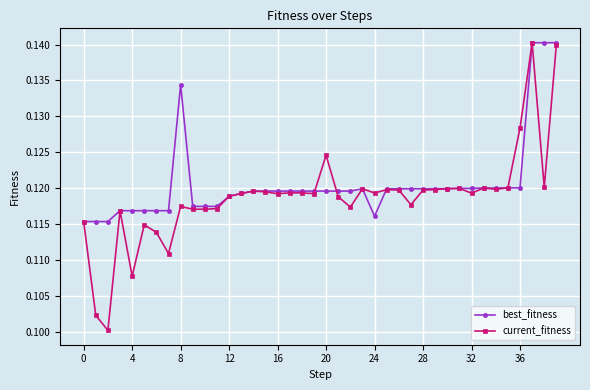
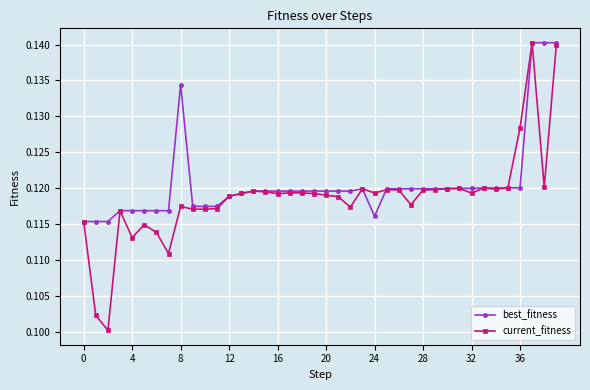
  {
    "best_fitness": {
      "4": 0.117,
      "8": 0.134,
      "16": 0.120,
      "20": 0.120,
      "24": 0.116,
      "32": 0.120,
      "36": 0.120
    },
    "current_fitness": {
-     "4": 0.108,
+     "4": 0.113,
      "8": 0.117,
      "16": 0.119,
-     "20": 0.125,
+     "20": 0.119,
      "24": 0.119,
      "32": 0.119,
      "36": 0.128
    }
  }
